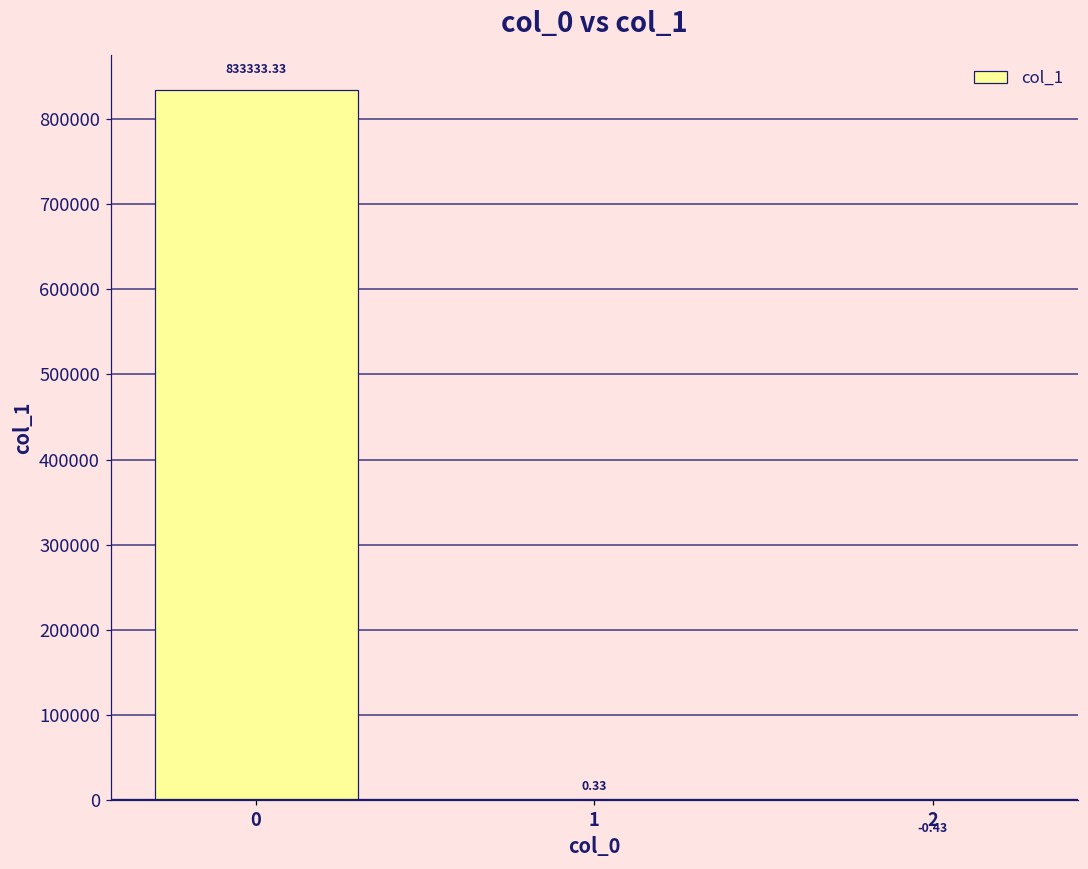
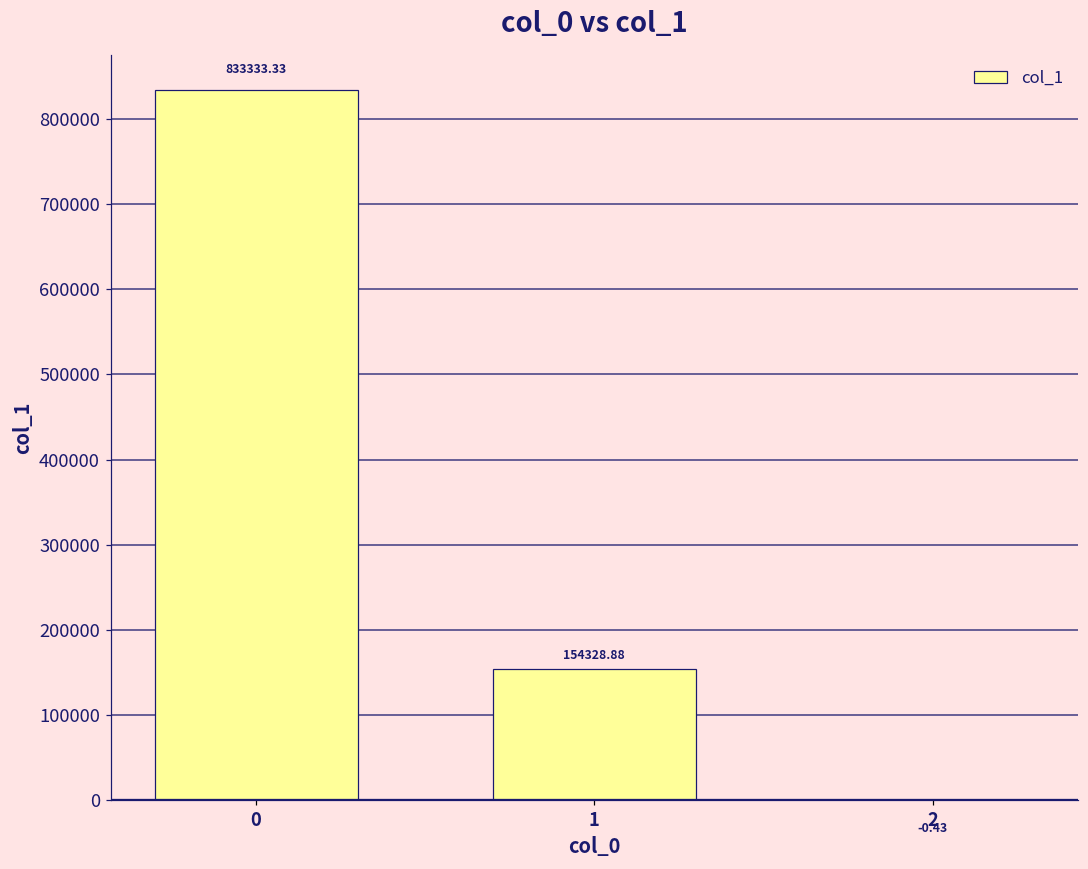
  {
    "0": 833333.33,
-   "1": 0.33,
+   "1": 154328.88,
    "2": -0.43
  }
